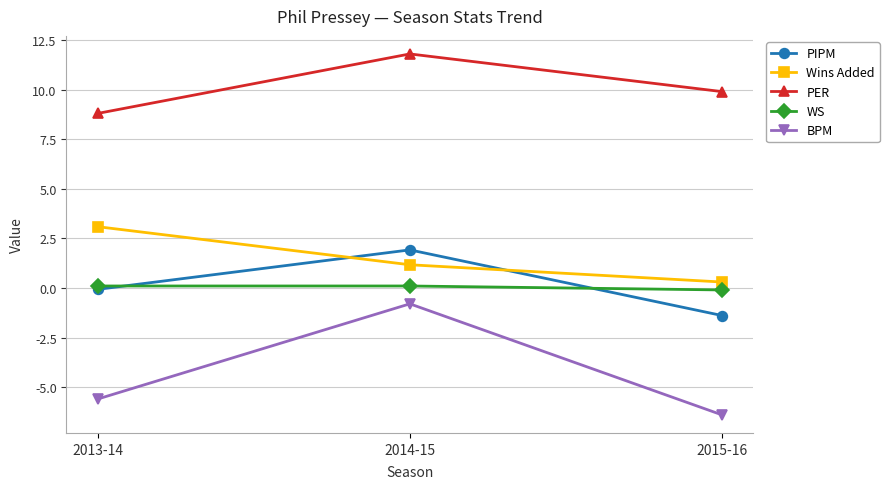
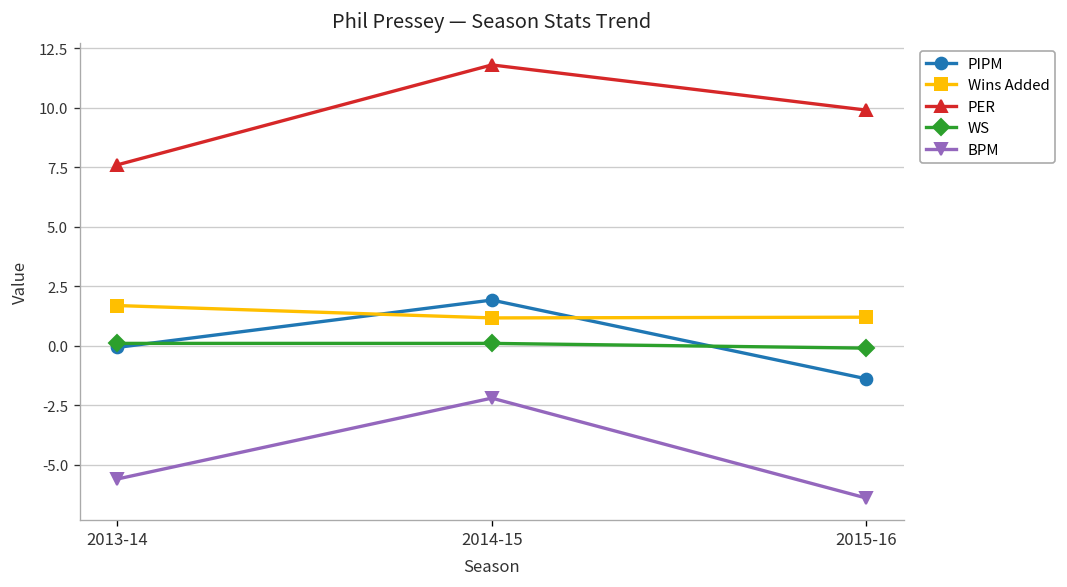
  {
    "PIPM": {
      "2013-14": -0.1,
      "2014-15": 1.9,
      "2015-16": -1.4
    },
    "Wins Added": {
-     "2013-14": 3.1,
+     "2013-14": 1.7,
      "2014-15": 1.2,
-     "2015-16": 0.3
+     "2015-16": 1.2
    },
    "PER": {
-     "2013-14": 8.8,
+     "2013-14": 7.6,
      "2014-15": 11.8,
      "2015-16": 9.9
    },
    "WS": {
      "2013-14": 0.1,
      "2014-15": 0.1,
      "2015-16": -0.1
    },
    "BPM": {
      "2013-14": -5.6,
-     "2014-15": -0.8,
+     "2014-15": -2.2,
      "2015-16": -6.4
    }
  }
